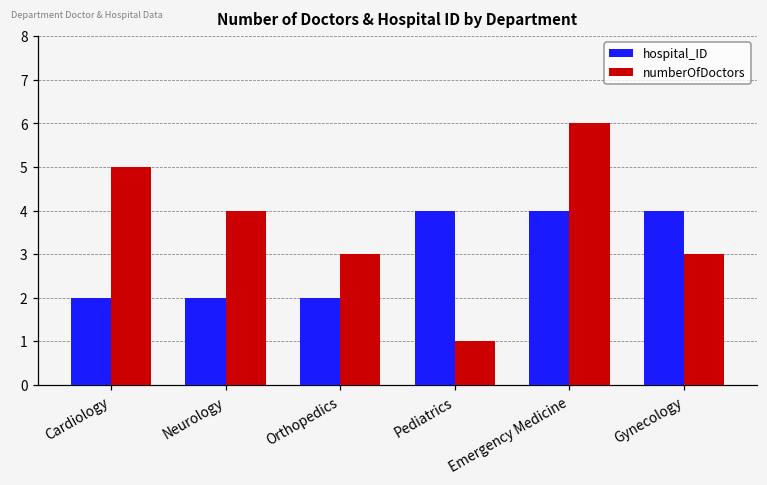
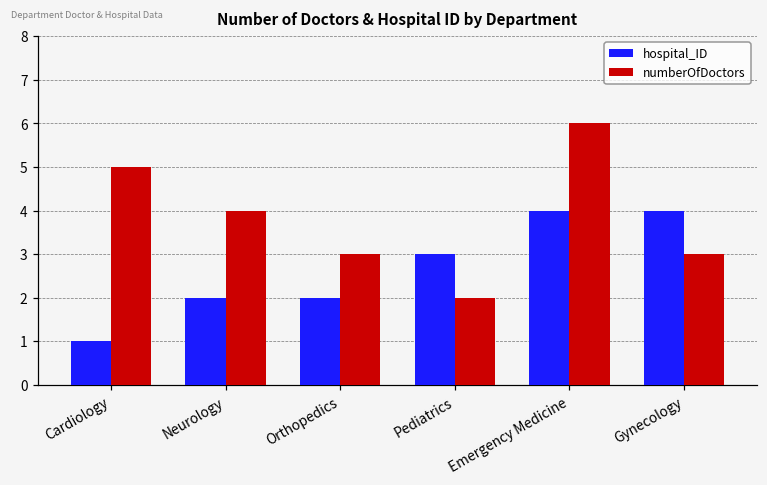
  {
    "hospital_ID": {
-     "Cardiology": 2,
+     "Cardiology": 1,
      "Neurology": 2,
      "Orthopedics": 2,
-     "Pediatrics": 4,
+     "Pediatrics": 3,
      "Emergency Medicine": 4,
      "Gynecology": 4
    },
    "numberOfDoctors": {
      "Cardiology": 5,
      "Neurology": 4,
      "Orthopedics": 3,
-     "Pediatrics": 1,
+     "Pediatrics": 2,
      "Emergency Medicine": 6,
      "Gynecology": 3
    }
  }
